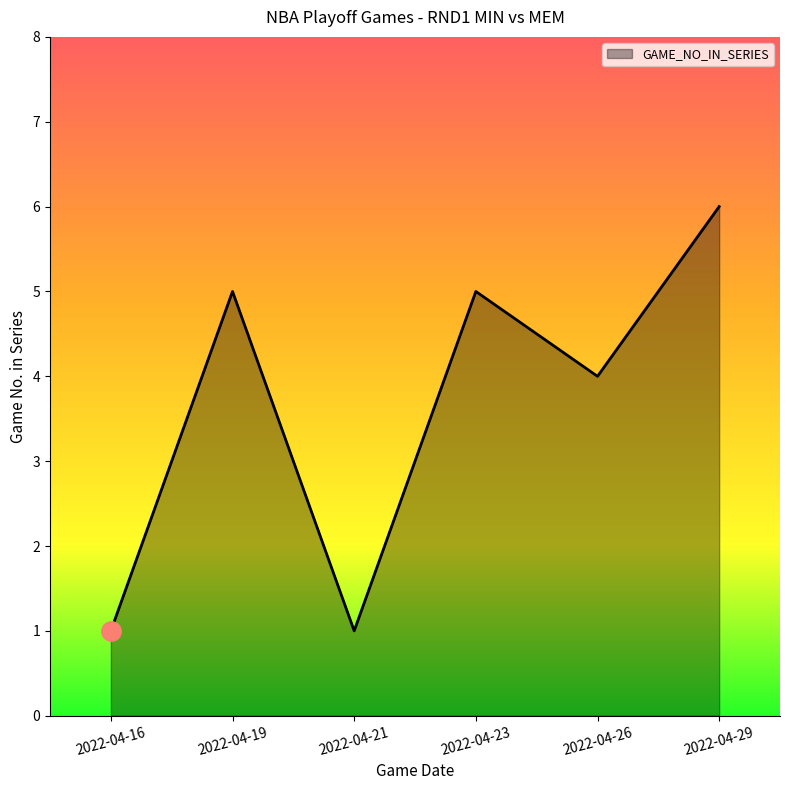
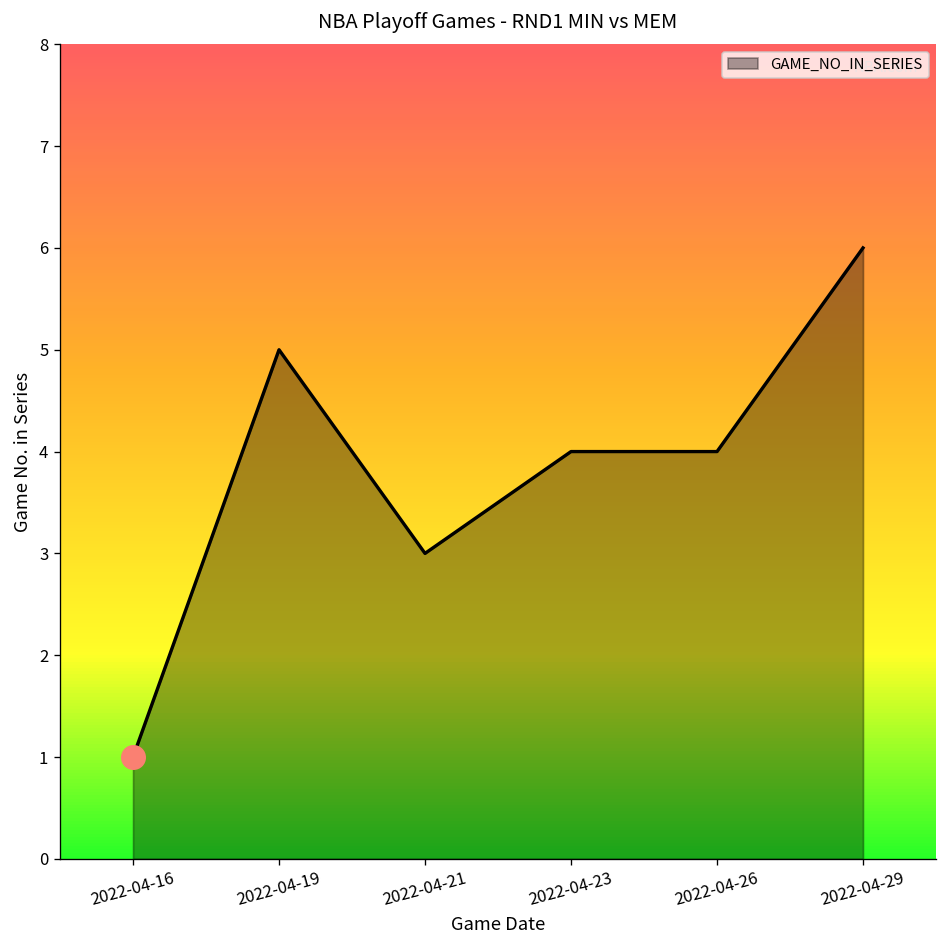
  {
    "GAME_NO_IN_SERIES": {
      "2022-04-19": 5,
-     "2022-04-21": 1,
-     "2022-04-23": 5,
+     "2022-04-21": 3,
+     "2022-04-23": 4,
      "2022-04-26": 4,
      "2022-04-29": 6
    }
  }
